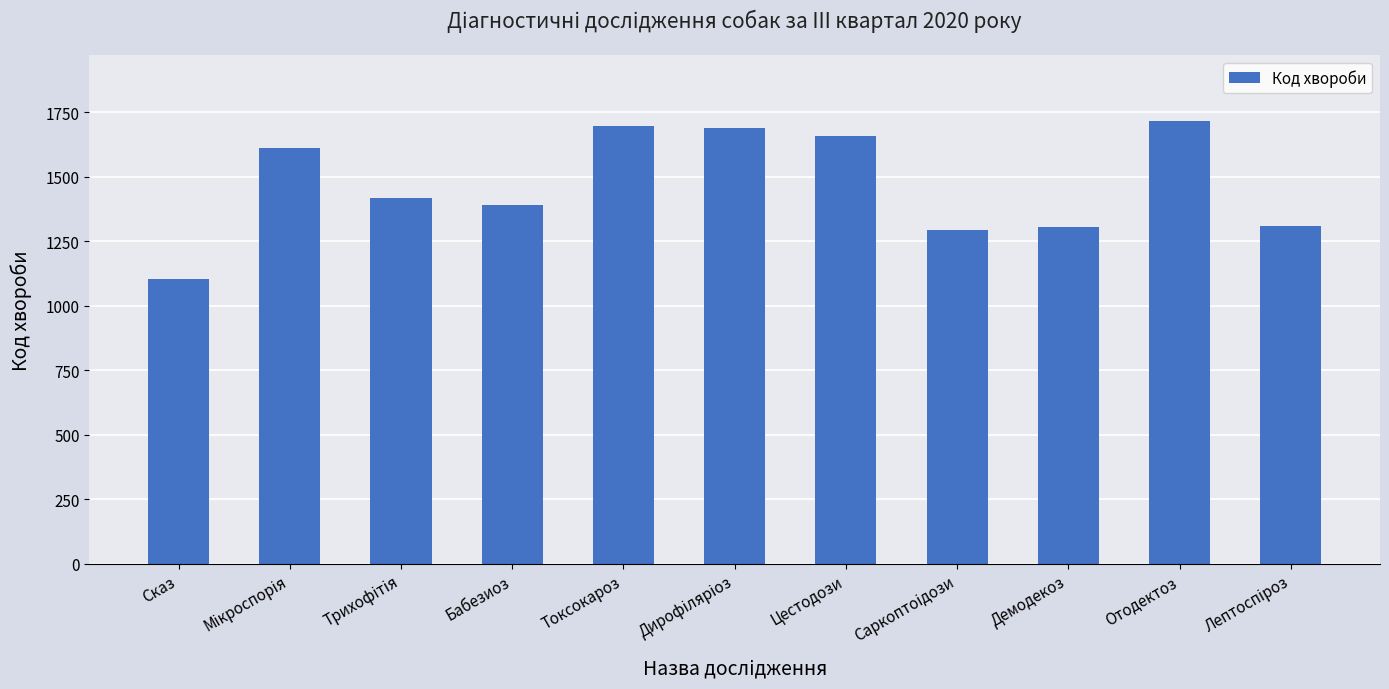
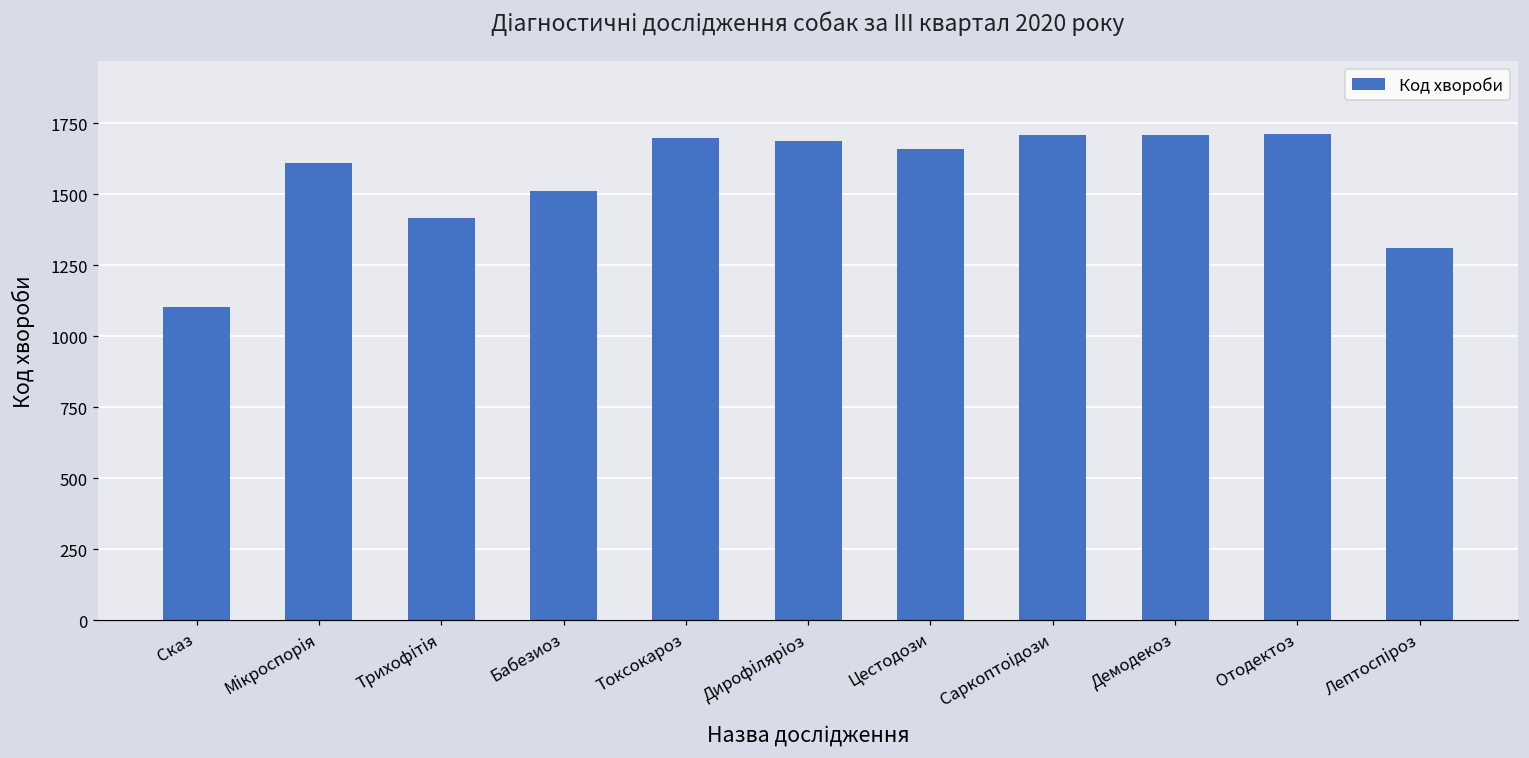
  {
    "Сказ": 1100,
    "Мікроспорія": 1610,
    "Трихофітія": 1420,
-   "Бабезиоз": 1390,
+   "Бабезиоз": 1510,
    "Токсокароз": 1700,
    "Дирофіляріоз": 1690,
    "Цестодози": 1660,
-   "Саркоптоідози": 1290,
-   "Демодекоз": 1310,
+   "Саркоптоідози": 1710,
+   "Демодекоз": 1710,
    "Отодектоз": 1710,
    "Лептоспіроз": 1310
  }
